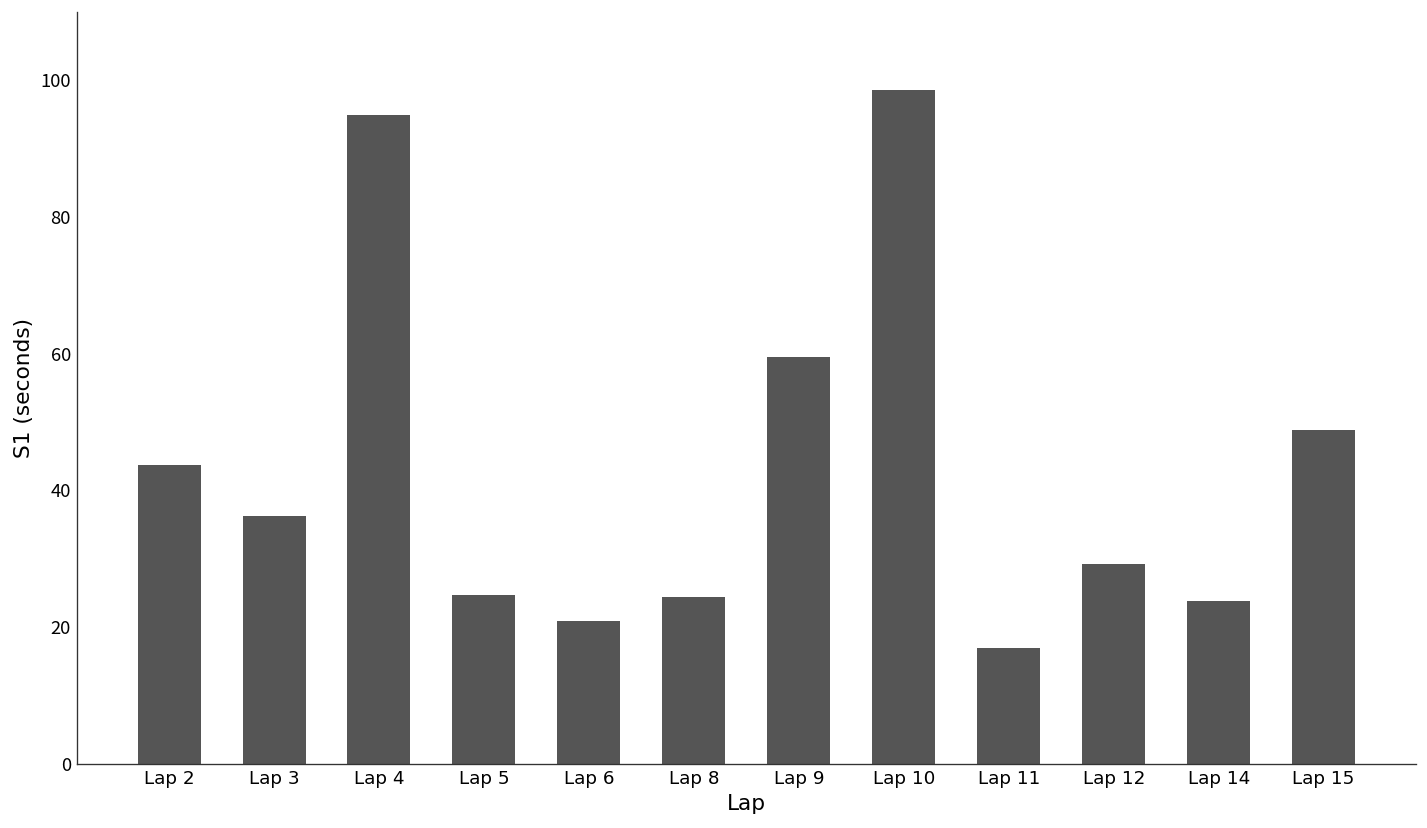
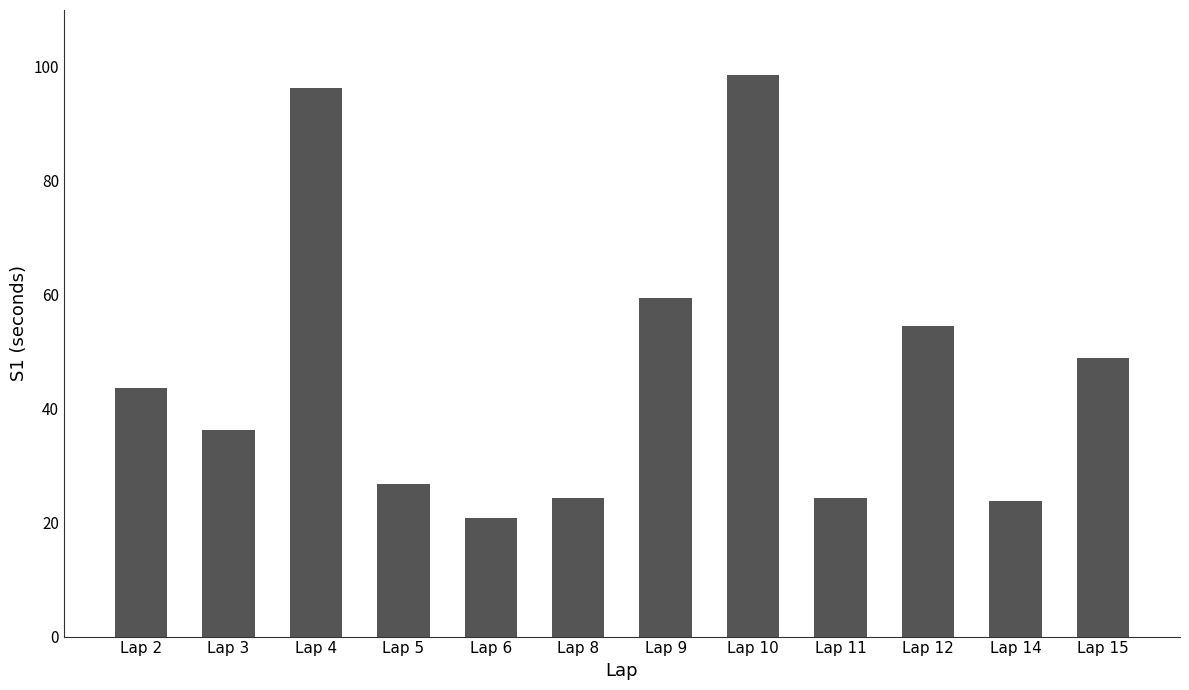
  {
    "Lap 2": 44,
    "Lap 3": 36,
-   "Lap 4": 95,
-   "Lap 5": 25,
+   "Lap 4": 96,
+   "Lap 5": 27,
    "Lap 6": 21,
    "Lap 8": 24,
    "Lap 9": 59,
    "Lap 10": 99,
-   "Lap 11": 17,
-   "Lap 12": 29,
+   "Lap 11": 24,
+   "Lap 12": 55,
    "Lap 14": 24,
    "Lap 15": 49
  }
